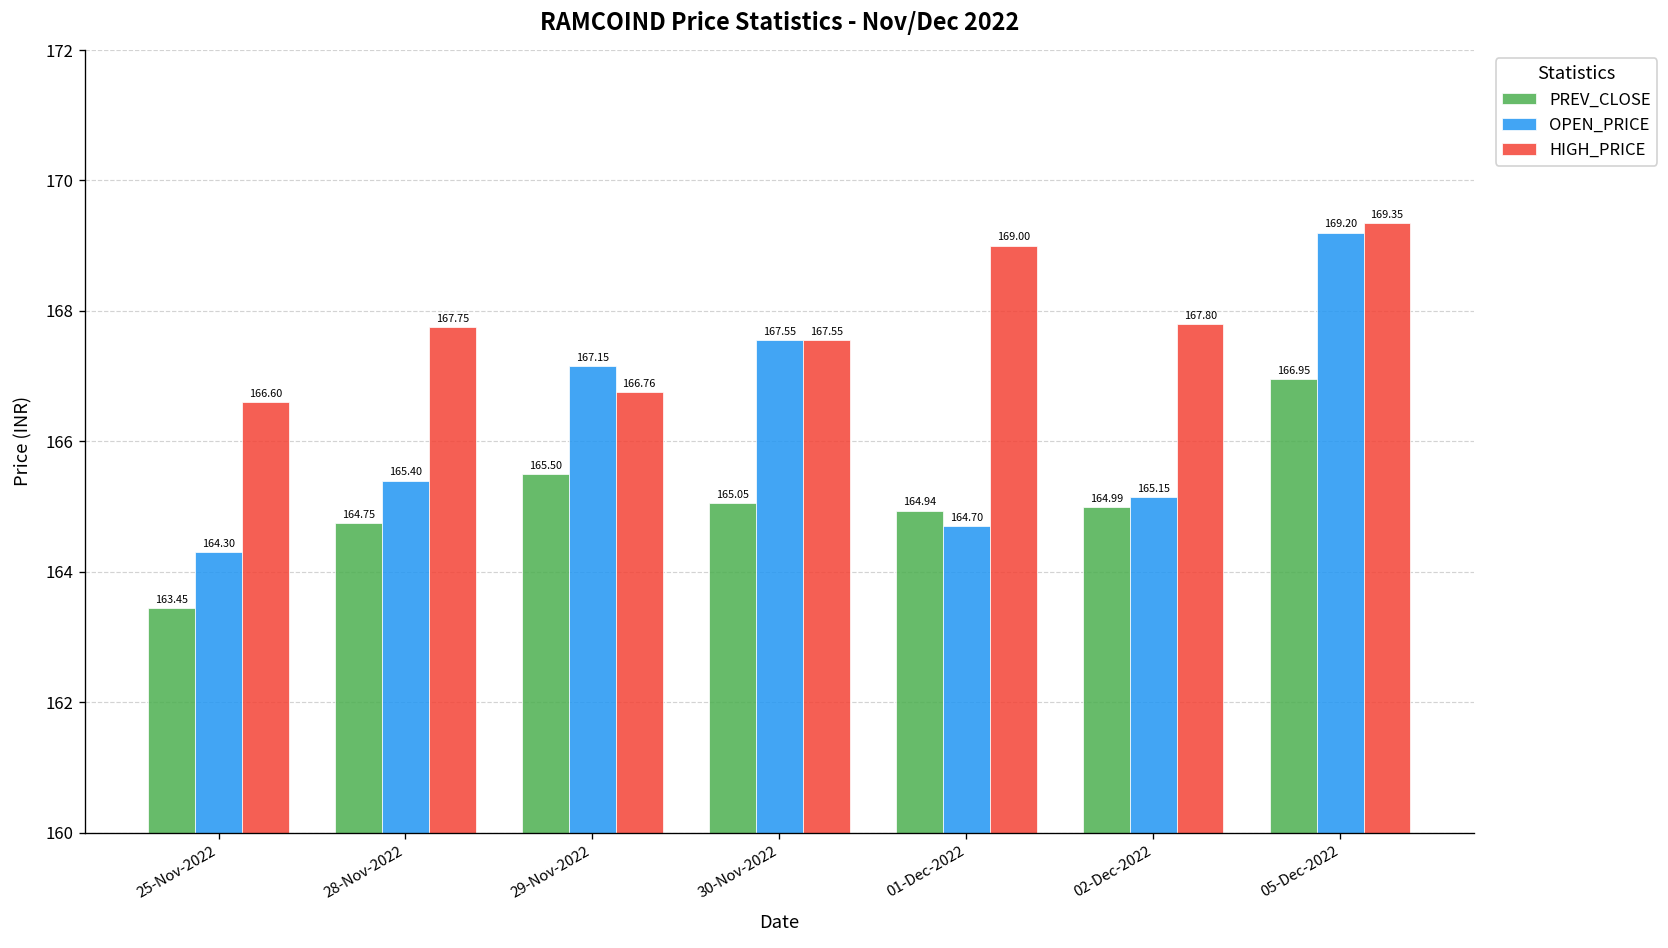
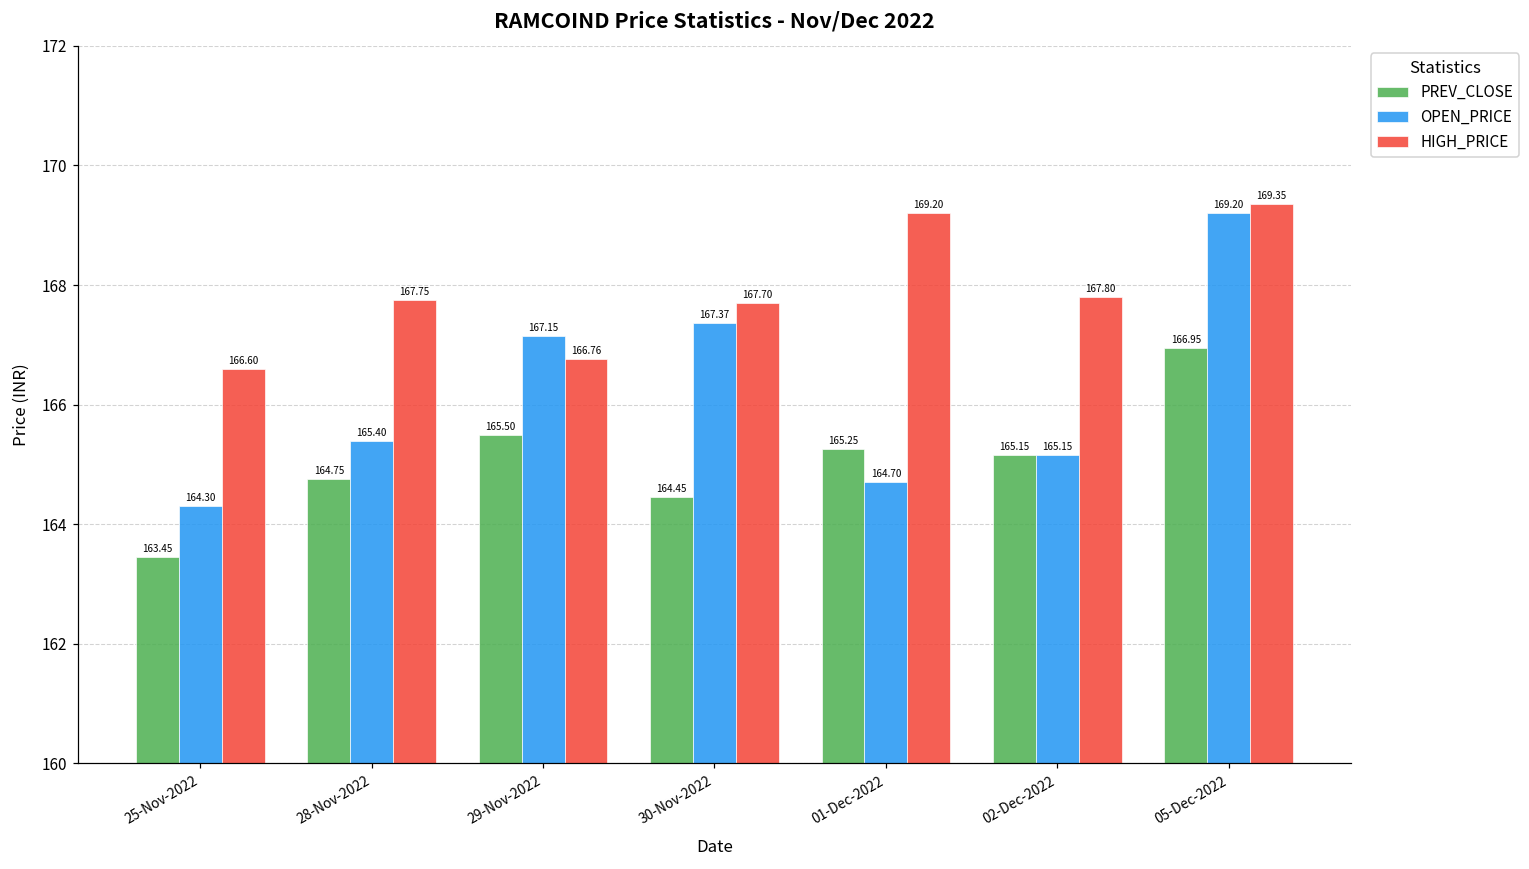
  {
    "PREV_CLOSE": {
      "25-Nov-2022": 163.45,
      "28-Nov-2022": 164.75,
      "29-Nov-2022": 165.50,
-     "30-Nov-2022": 165.05,
-     "01-Dec-2022": 164.94,
-     "02-Dec-2022": 164.99,
+     "30-Nov-2022": 164.45,
+     "01-Dec-2022": 165.25,
+     "02-Dec-2022": 165.15,
      "05-Dec-2022": 166.95
    },
    "OPEN_PRICE": {
      "25-Nov-2022": 164.30,
      "28-Nov-2022": 165.40,
      "29-Nov-2022": 167.15,
-     "30-Nov-2022": 167.55,
+     "30-Nov-2022": 167.37,
      "01-Dec-2022": 164.70,
      "02-Dec-2022": 165.15,
      "05-Dec-2022": 169.20
    },
    "HIGH_PRICE": {
      "25-Nov-2022": 166.60,
      "28-Nov-2022": 167.75,
      "29-Nov-2022": 166.76,
-     "30-Nov-2022": 167.55,
-     "01-Dec-2022": 169.00,
+     "30-Nov-2022": 167.70,
+     "01-Dec-2022": 169.20,
      "02-Dec-2022": 167.80,
      "05-Dec-2022": 169.35
    }
  }
